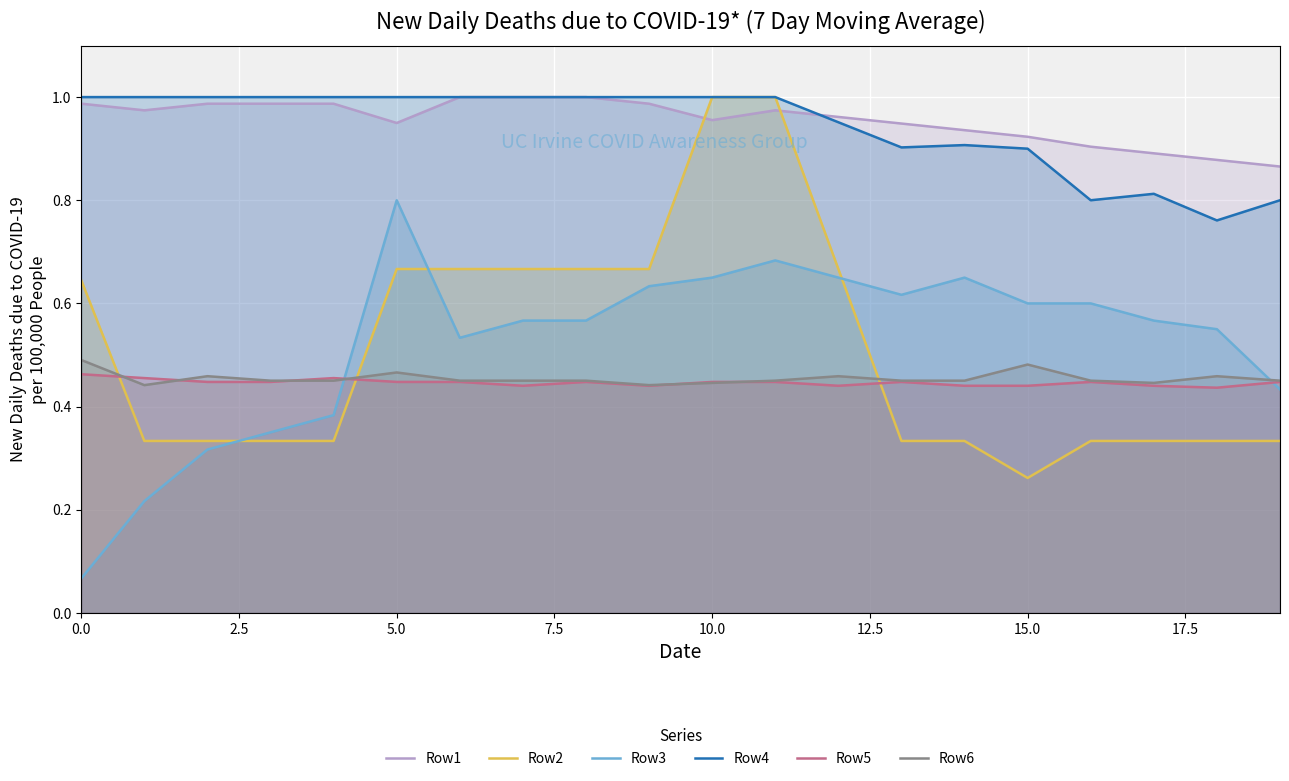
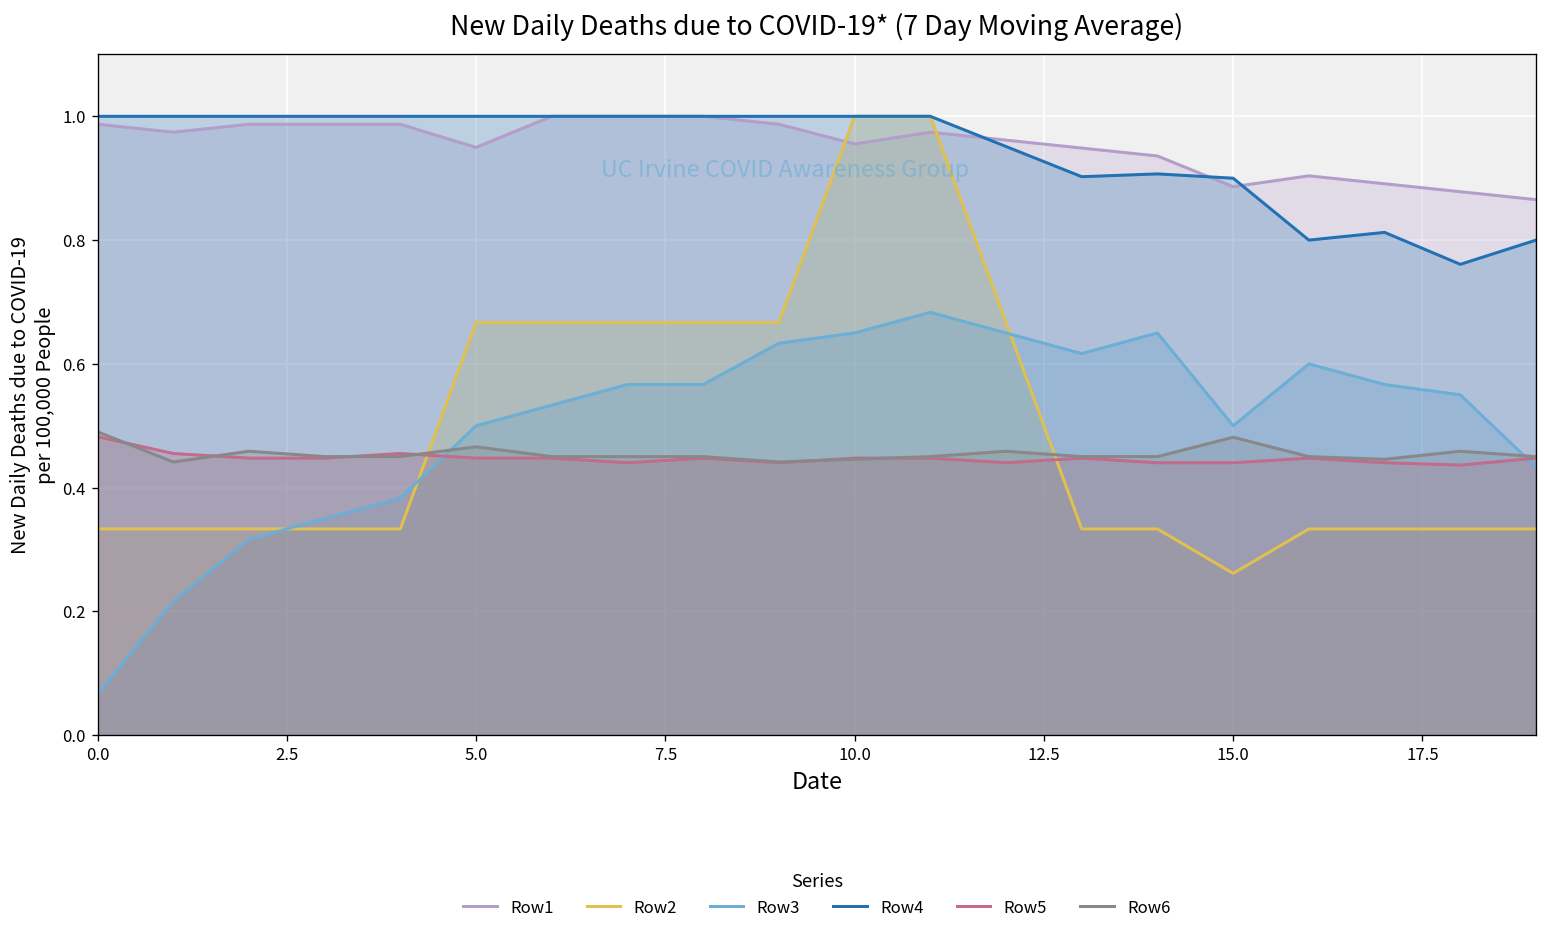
  {
    "Row1": {
      "0.0": 0.99,
      "5.0": 0.95,
      "10.0": 0.96,
-     "15.0": 0.92
+     "15.0": 0.89
    },
    "Row2": {
-     "0.0": 0.64,
+     "0.0": 0.33,
      "5.0": 0.67,
      "15.0": 0.26
    },
    "Row3": {
      "0.0": 0.07,
-     "5.0": 0.8,
+     "5.0": 0.5,
      "10.0": 0.65,
-     "15.0": 0.6
+     "15.0": 0.5
    },
    "Row4": {
      "0.0": 1.00,
      "5.0": 1.00,
      "15.0": 0.90
    },
    "Row5": {
-     "0.0": 0.46,
+     "0.0": 0.48,
      "5.0": 0.45,
      "15.0": 0.44
    },
    "Row6": {
      "0.0": 0.49,
      "5.0": 0.47,
      "15.0": 0.48
    }
  }
